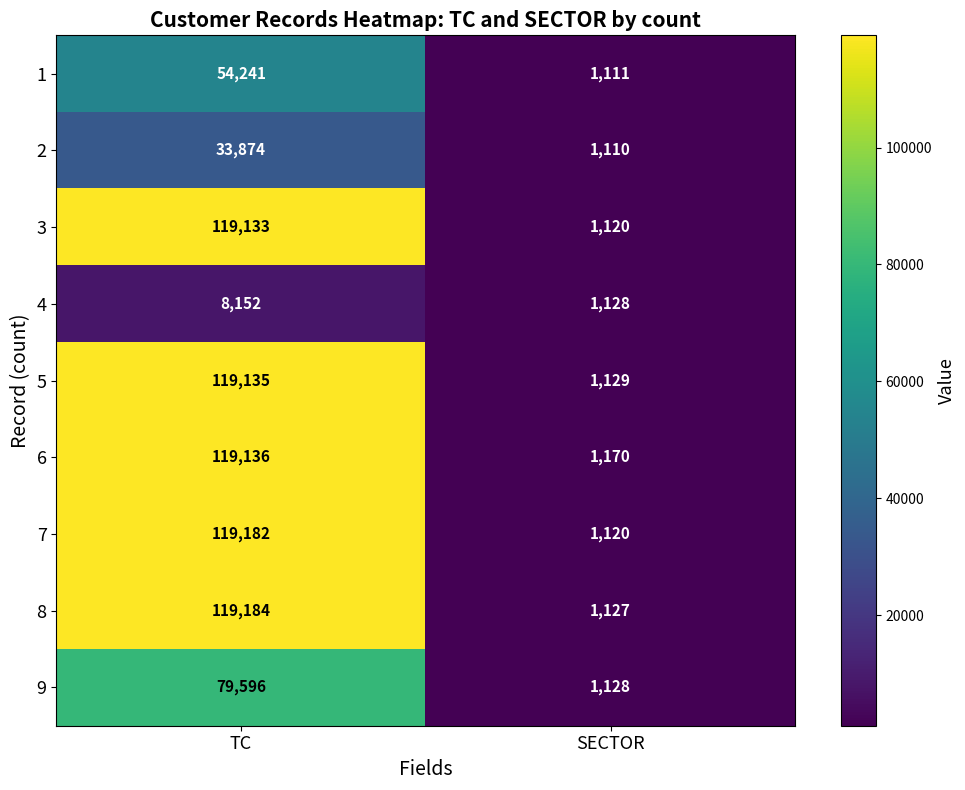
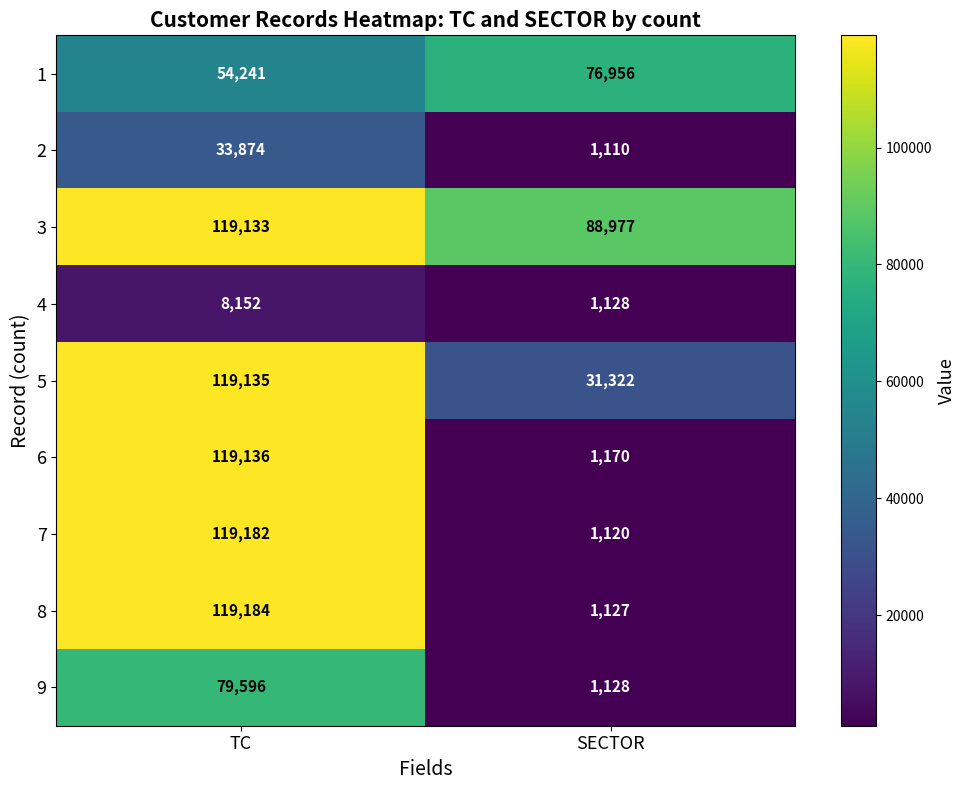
  {
    "1": {
      "TC": "54,241",
-     "SECTOR": "1,111"
+     "SECTOR": "76,956"
    },
    "2": {
      "TC": "33,874",
      "SECTOR": "1,110"
    },
    "3": {
      "TC": "119,133",
-     "SECTOR": "1,120"
+     "SECTOR": "88,977"
    },
    "4": {
      "TC": "8,152",
      "SECTOR": "1,128"
    },
    "5": {
      "TC": "119,135",
-     "SECTOR": "1,129"
+     "SECTOR": "31,322"
    },
    "6": {
      "TC": "119,136",
      "SECTOR": "1,170"
    },
    "7": {
      "TC": "119,182",
      "SECTOR": "1,120"
    },
    "8": {
      "TC": "119,184",
      "SECTOR": "1,127"
    },
    "9": {
      "TC": "79,596",
      "SECTOR": "1,128"
    }
  }
